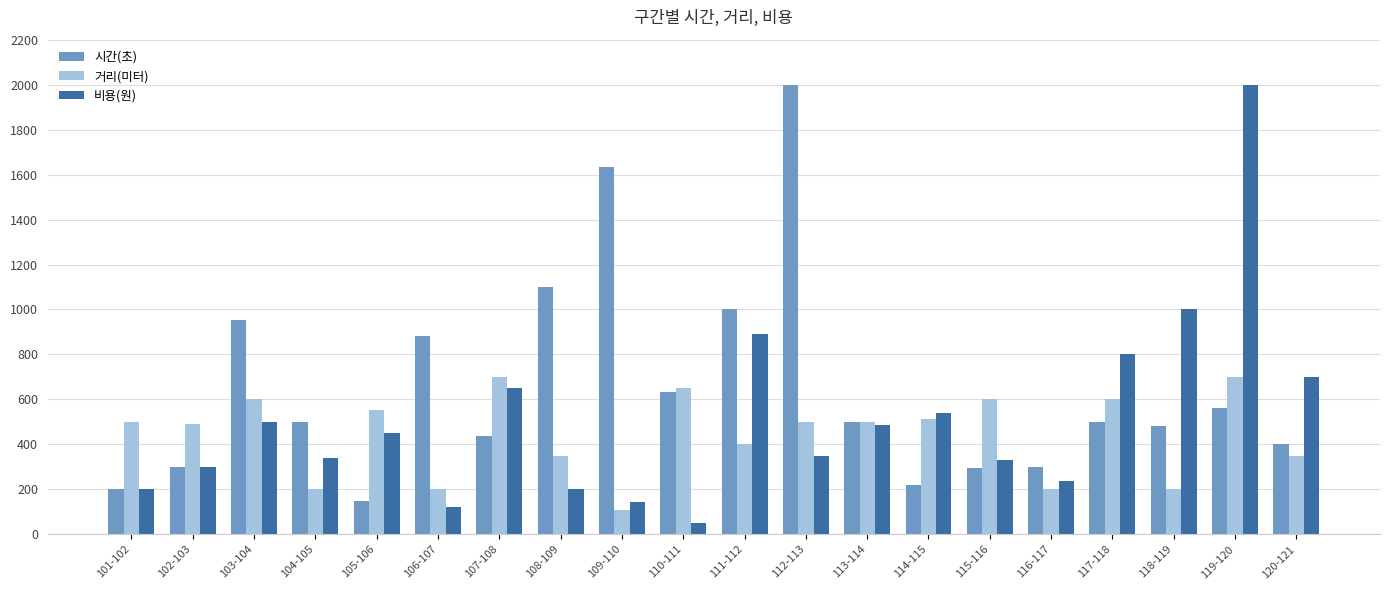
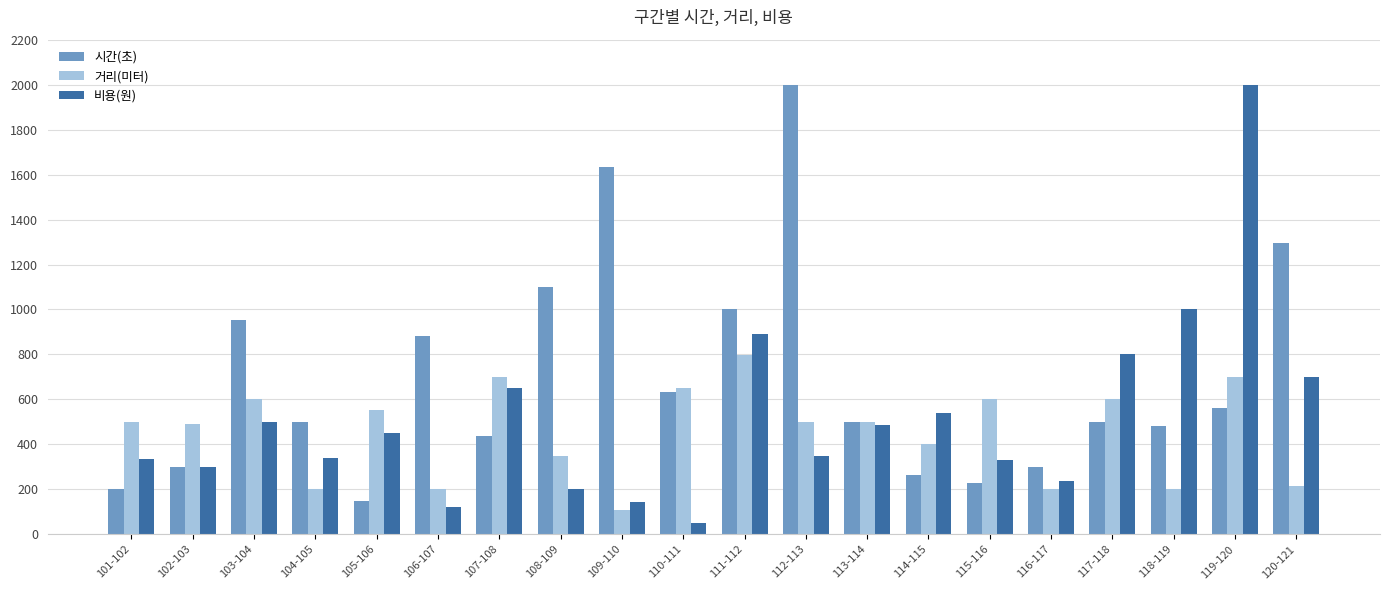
  {
    "시간(초)": {
      "101-102": 200,
      "102-103": 300,
      "103-104": 960,
      "104-105": 500,
      "105-106": 150,
      "106-107": 880,
      "107-108": 440,
      "108-109": 1100,
      "109-110": 1640,
      "110-111": 640,
      "111-112": 1000,
      "112-113": 2000,
      "113-114": 500,
-     "114-115": 220,
-     "115-116": 300,
+     "114-115": 260,
+     "115-116": 230,
      "116-117": 300,
      "117-118": 500,
      "118-119": 480,
      "119-120": 560,
-     "120-121": 400
+     "120-121": 1300
    },
    "거리(미터)": {
      "101-102": 500,
      "102-103": 490,
      "103-104": 600,
      "104-105": 200,
      "105-106": 550,
      "106-107": 200,
      "107-108": 700,
      "108-109": 350,
      "109-110": 110,
      "110-111": 650,
-     "111-112": 400,
+     "111-112": 800,
      "112-113": 500,
      "113-114": 500,
-     "114-115": 510,
+     "114-115": 400,
      "115-116": 600,
      "116-117": 200,
      "117-118": 600,
      "118-119": 200,
      "119-120": 700,
-     "120-121": 350
+     "120-121": 220
    },
    "비용(원)": {
-     "101-102": 200,
+     "101-102": 330,
      "102-103": 300,
      "103-104": 500,
      "104-105": 340,
      "105-106": 450,
      "106-107": 120,
      "107-108": 650,
      "108-109": 200,
      "109-110": 140,
      "110-111": 50,
      "111-112": 890,
      "112-113": 350,
      "113-114": 490,
      "114-115": 540,
      "115-116": 330,
      "116-117": 240,
      "117-118": 800,
      "118-119": 1000,
      "119-120": 2000,
      "120-121": 700
    }
  }
